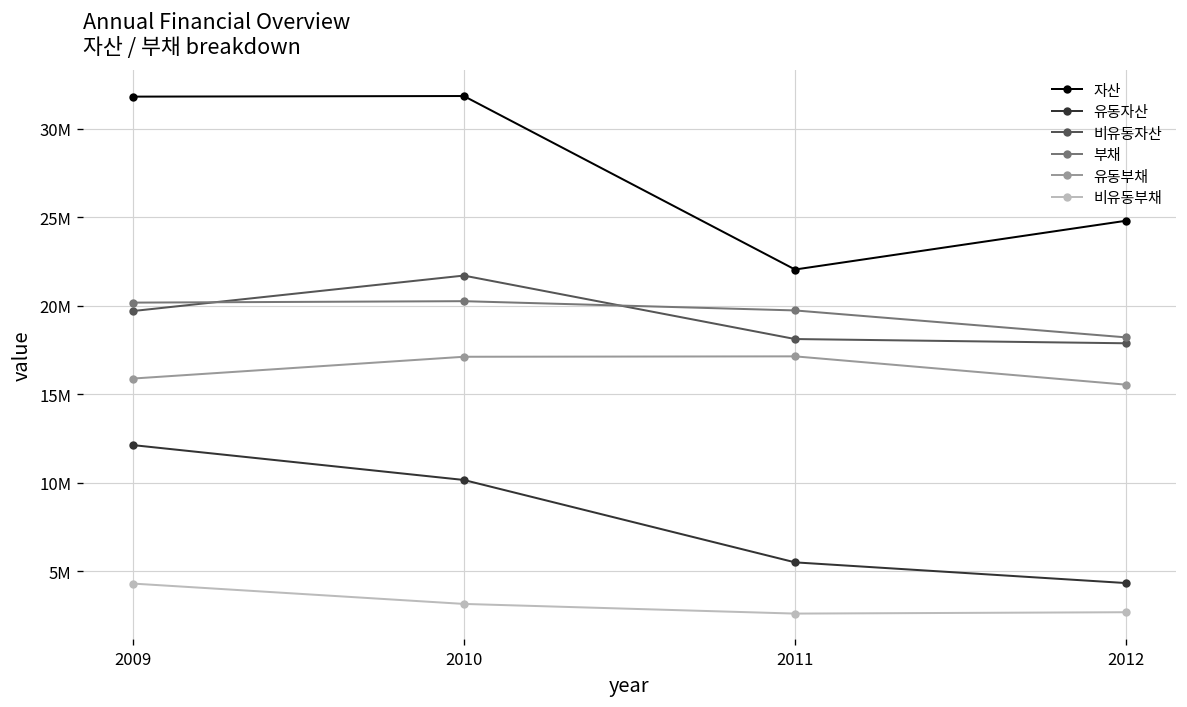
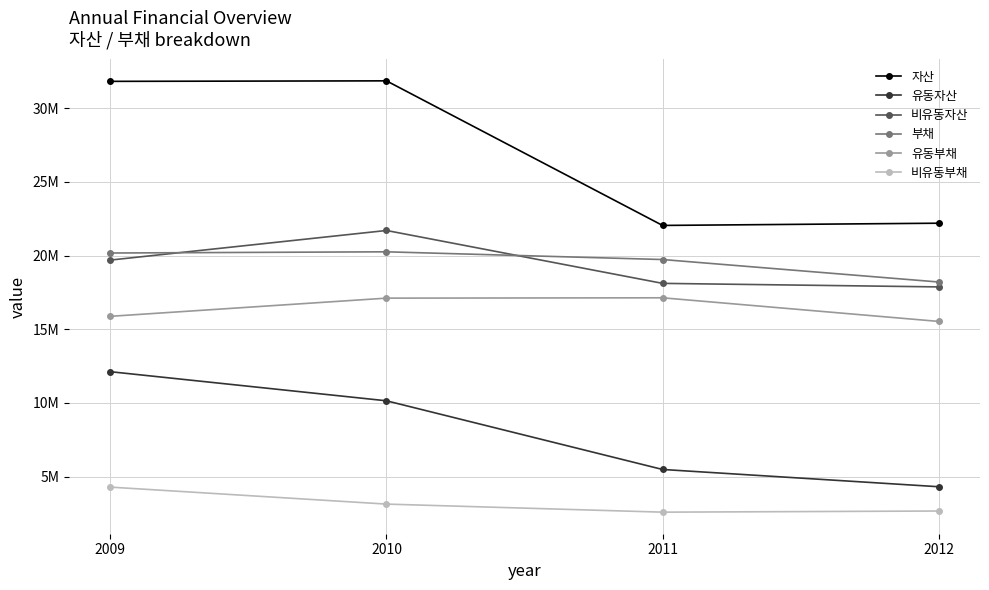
  {
    "자산": {
      "2009": 31800000,
      "2010": 31900000,
      "2011": 22000000,
-     "2012": 24800000
+     "2012": 22200000
    }
  }
